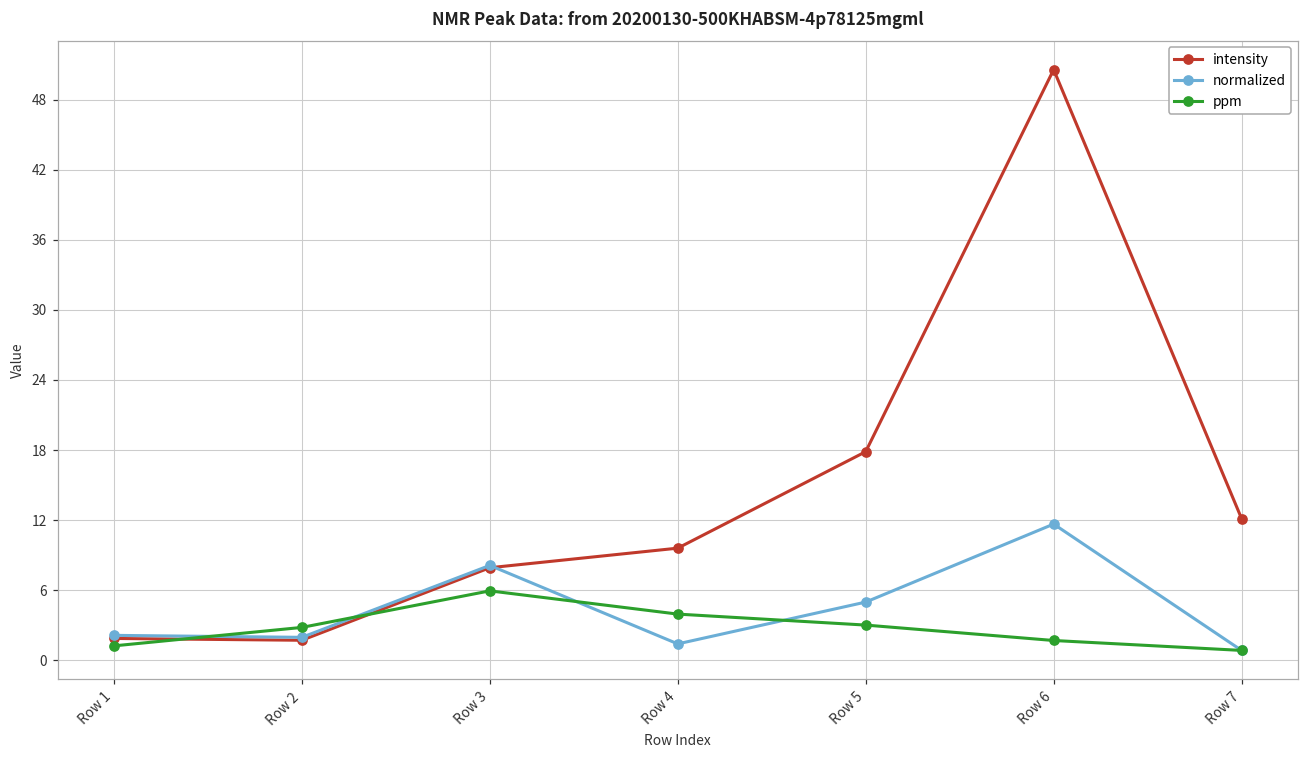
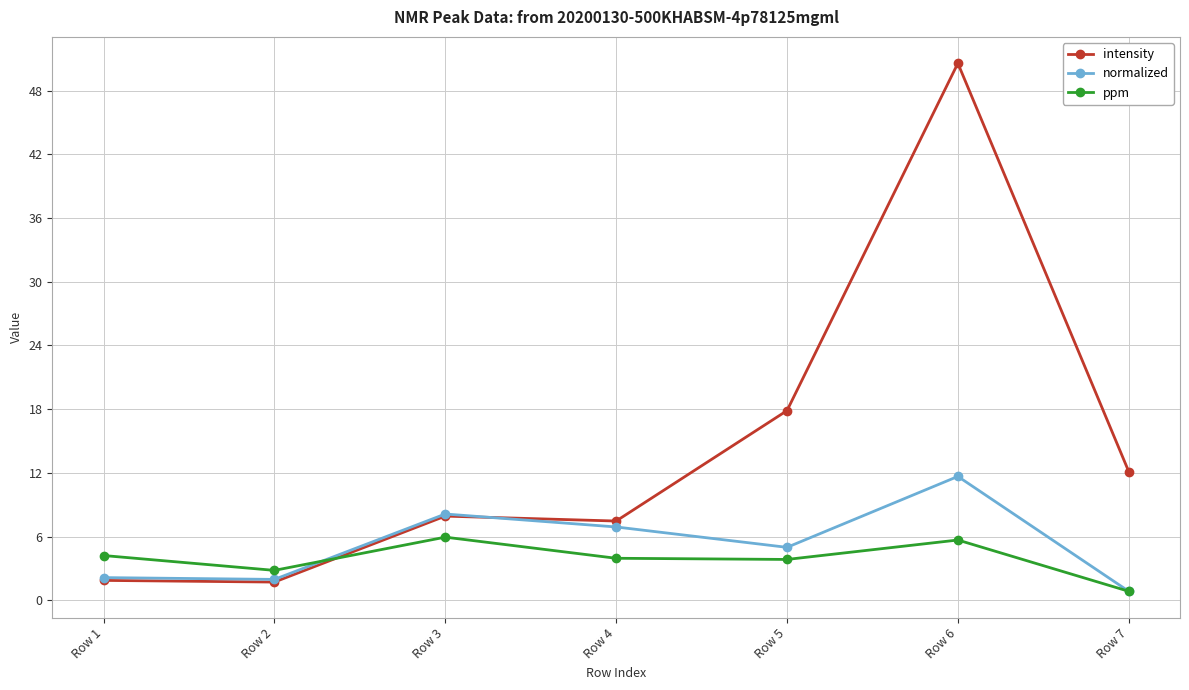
  {
    "intensity": {
      "Row 1": 1.9,
      "Row 2": 1.7,
-     "Row 4": 9.6,
+     "Row 4": 7.5,
      "Row 5": 17.9,
      "Row 6": 50.6,
      "Row 7": 12.1
    },
    "normalized": {
      "Row 1": 2.1,
      "Row 2": 2.0,
-     "Row 4": 1.4,
+     "Row 4": 6.9,
      "Row 5": 5.0,
      "Row 6": 11.7
    },
    "ppm": {
-     "Row 1": 1.2,
+     "Row 1": 4.2,
      "Row 2": 2.8,
      "Row 3": 5.9,
      "Row 4": 4.0,
-     "Row 5": 3.0,
-     "Row 6": 1.7
+     "Row 5": 3.8,
+     "Row 6": 5.7
    }
  }
